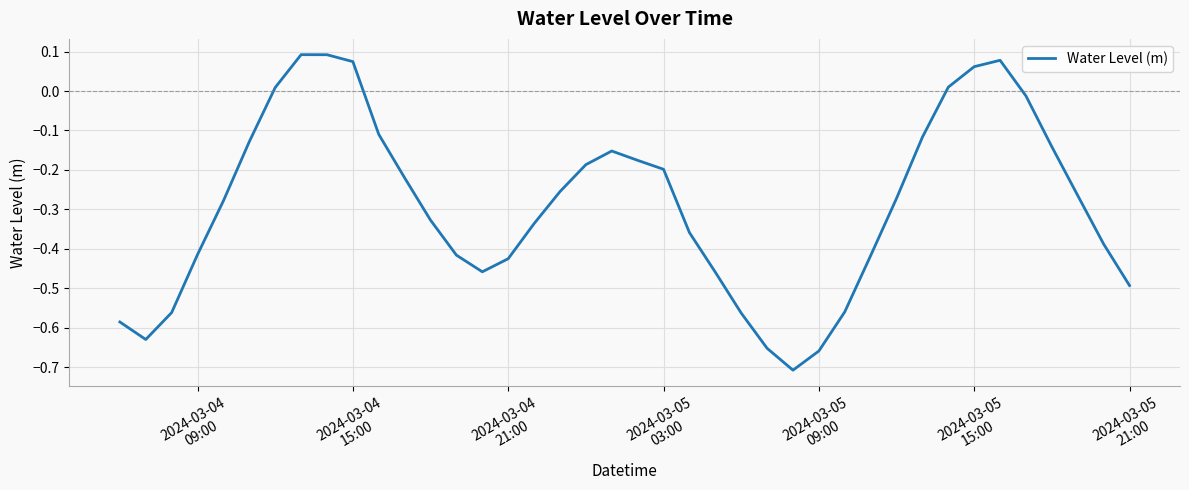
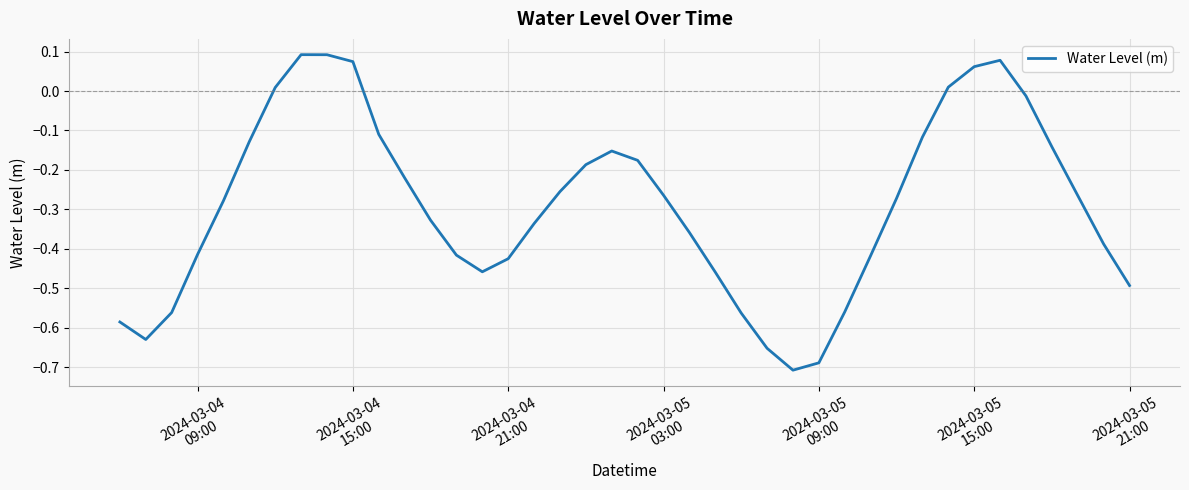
  {
    "2024-03-04 09:00": -0.41,
    "2024-03-04 15:00": 0.07,
    "2024-03-04 21:00": -0.42,
-   "2024-03-05 03:00": -0.20,
-   "2024-03-05 09:00": -0.66,
+   "2024-03-05 03:00": -0.26,
+   "2024-03-05 09:00": -0.69,
    "2024-03-05 15:00": 0.06,
    "2024-03-05 21:00": -0.49
  }
